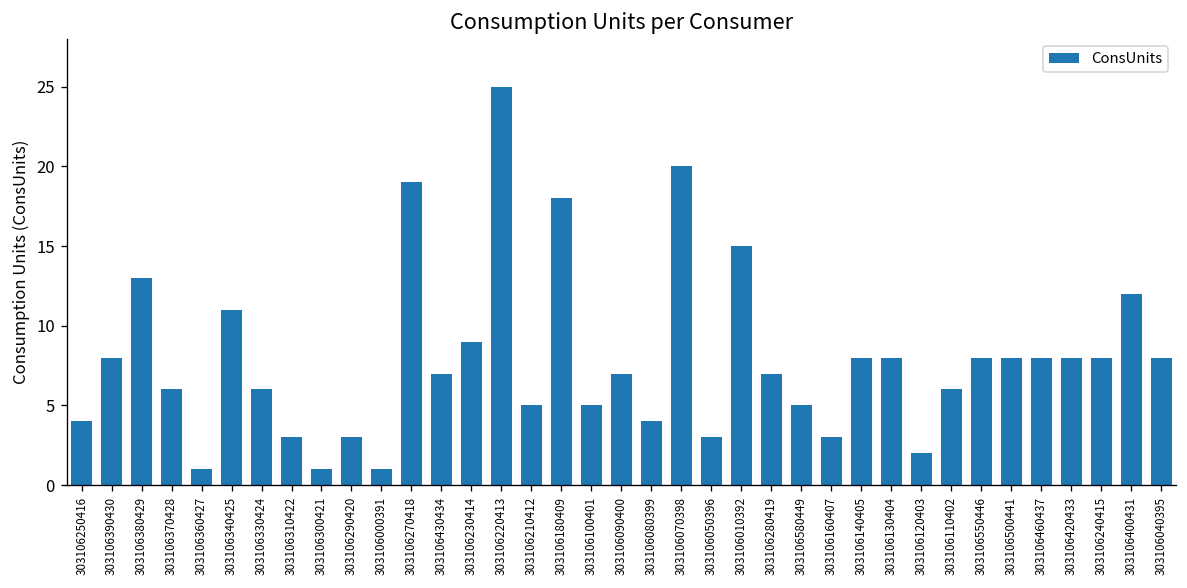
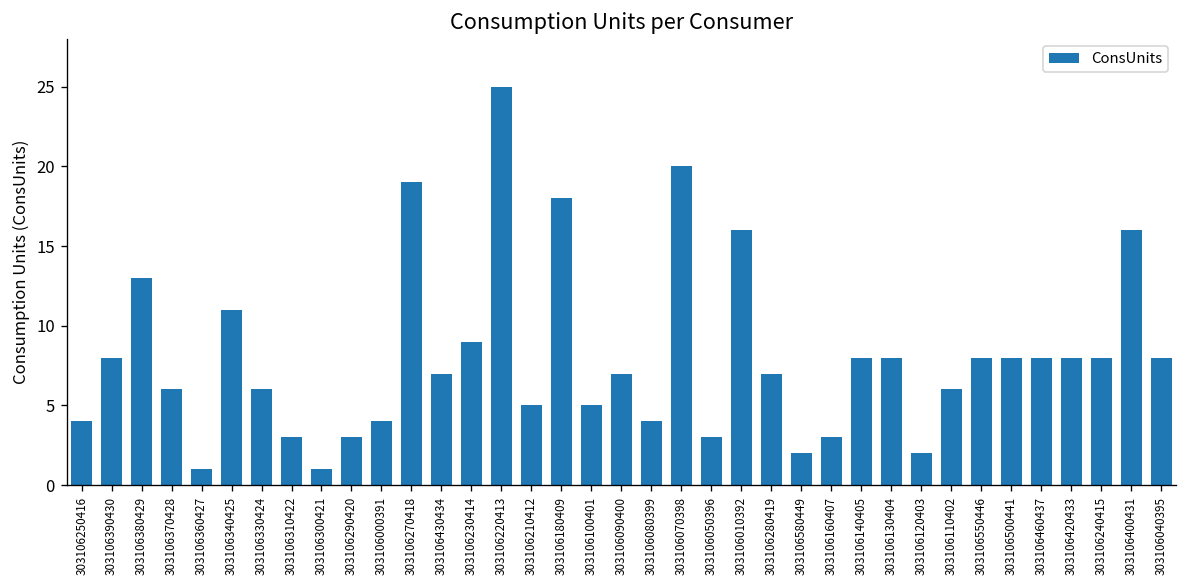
  {
    "303106250416": 4,
    "303106390430": 8,
    "303106380429": 13,
    "303106370428": 6,
    "303106360427": 1,
    "303106340425": 11,
    "303106330424": 6,
    "303106310422": 3,
    "303106300421": 1,
    "303106290420": 3,
-   "303106000391": 1,
+   "303106000391": 4,
    "303106270418": 19,
    "303106430434": 7,
    "303106230414": 9,
    "303106220413": 25,
    "303106210412": 5,
    "303106180409": 18,
    "303106100401": 5,
    "303106090400": 7,
    "303106080399": 4,
    "303106070398": 20,
    "303106050396": 3,
-   "303106010392": 15,
+   "303106010392": 16,
    "303106280419": 7,
-   "303106580449": 5,
+   "303106580449": 2,
    "303106160407": 3,
    "303106140405": 8,
    "303106130404": 8,
    "303106120403": 2,
    "303106110402": 6,
    "303106550446": 8,
    "303106500441": 8,
    "303106460437": 8,
    "303106420433": 8,
    "303106240415": 8,
-   "303106400431": 12,
+   "303106400431": 16,
    "303106040395": 8
  }
